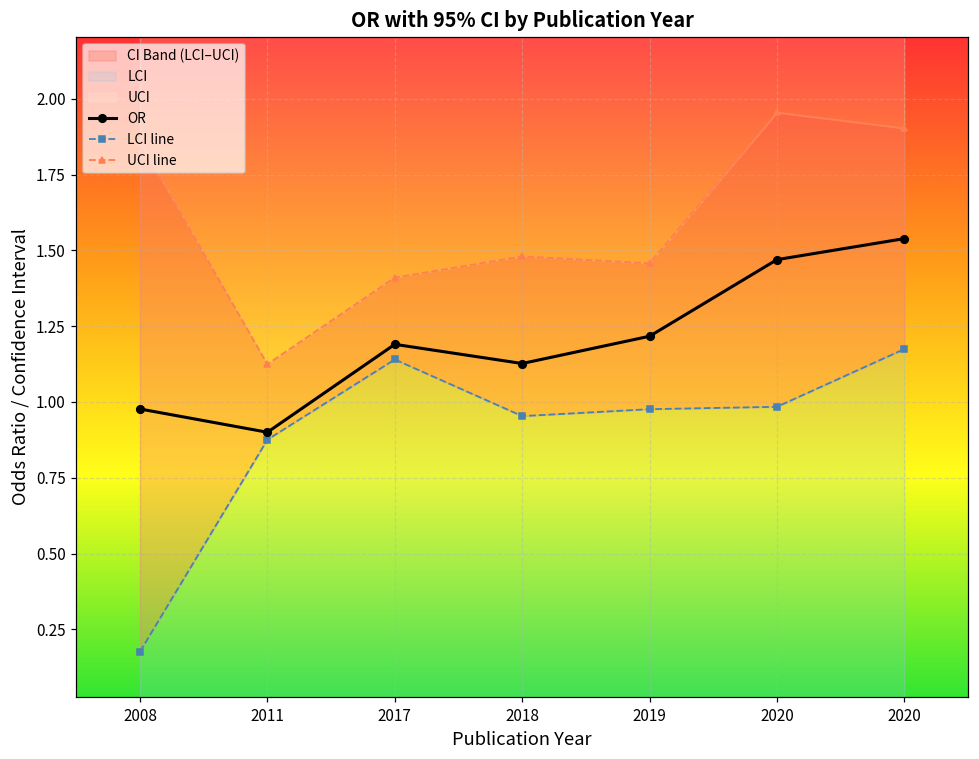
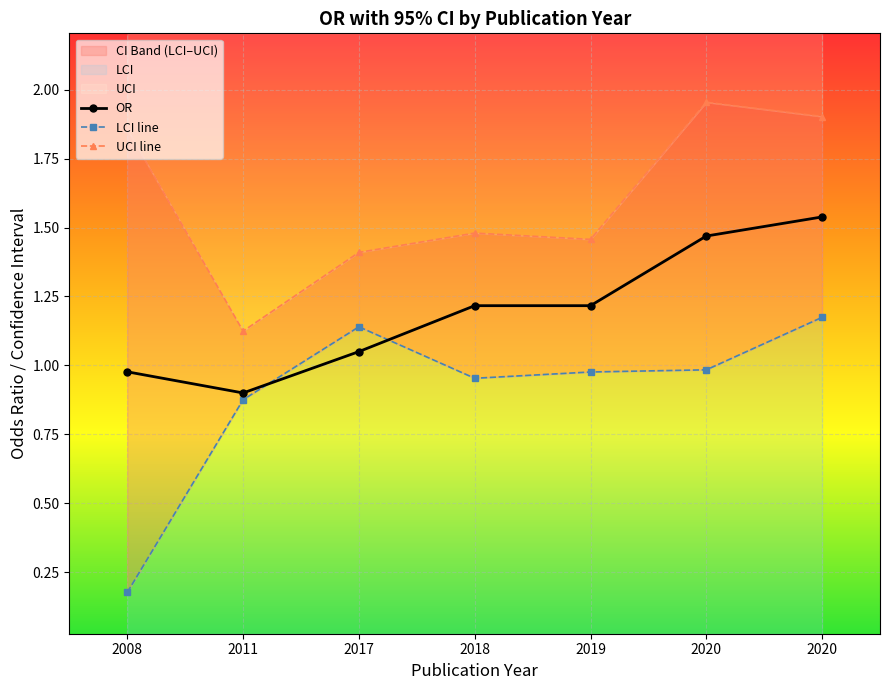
  {
    "OR": {
      "2008": 0.98,
      "2011": 0.90,
-     "2017": 1.19,
-     "2018": 1.13,
+     "2017": 1.05,
+     "2018": 1.22,
      "2019": 1.22
    },
    "CI Band (LCI–UCI)": {
      "2011": 1.12,
      "2017": 1.41,
      "2018": 1.48,
      "2019": 1.46
    }
  }
